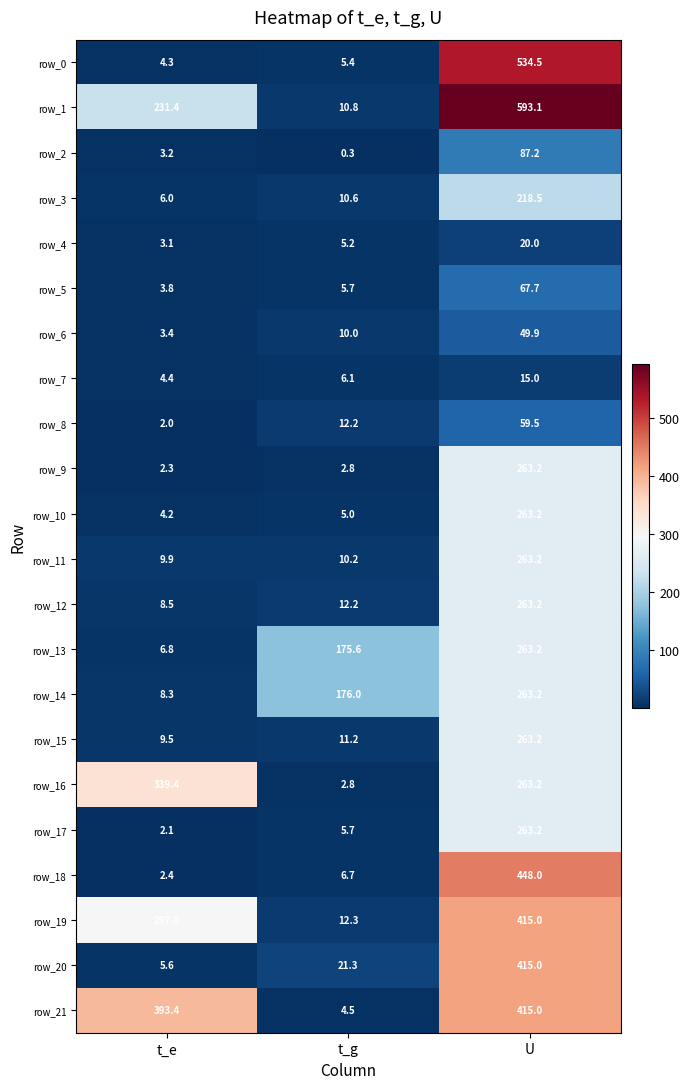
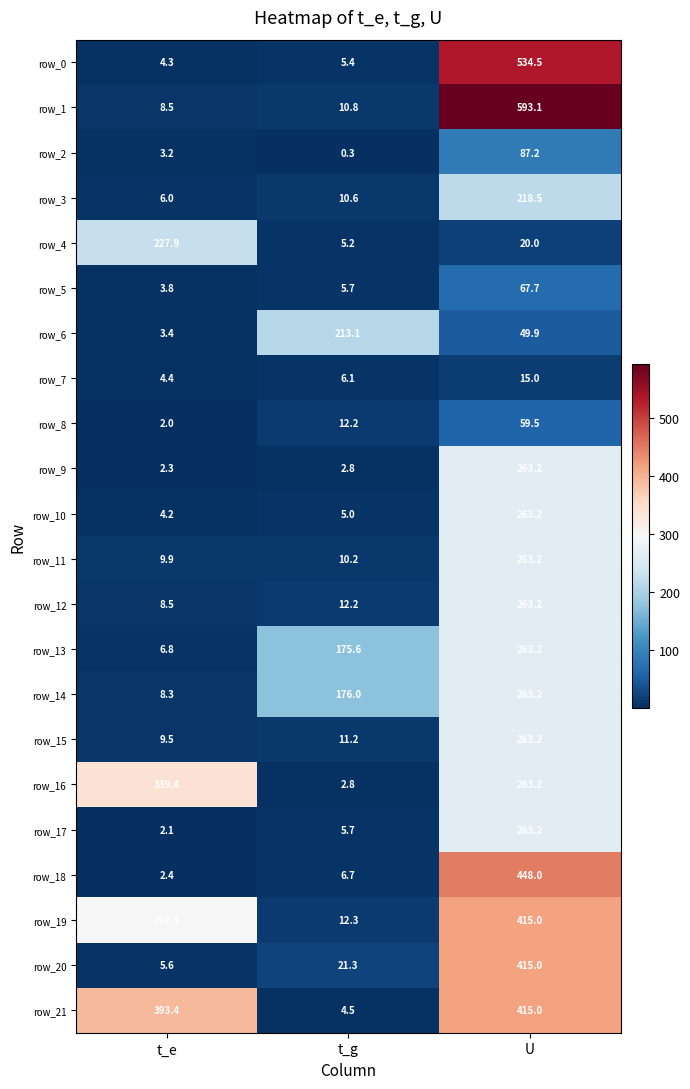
  {
    "row_0": {
      "t_e": 4.3,
      "t_g": 5.4,
      "U": 534.5
    },
    "row_1": {
-     "t_e": 231.4,
+     "t_e": 8.5,
      "t_g": 10.8,
      "U": 593.1
    },
    "row_2": {
      "t_e": 3.2,
      "t_g": 0.3,
      "U": 87.2
    },
    "row_3": {
      "t_e": 6.0,
      "t_g": 10.6,
      "U": 218.5
    },
    "row_4": {
-     "t_e": 3.1,
+     "t_e": 227.9,
      "t_g": 5.2,
      "U": 20.0
    },
    "row_5": {
      "t_e": 3.8,
      "t_g": 5.7,
      "U": 67.7
    },
    "row_6": {
      "t_e": 3.4,
-     "t_g": 10.0,
+     "t_g": 213.1,
      "U": 49.9
    },
    "row_7": {
      "t_e": 4.4,
      "t_g": 6.1,
      "U": 15.0
    },
    "row_8": {
      "t_e": 2.0,
      "t_g": 12.2,
      "U": 59.5
    },
    "row_9": {
      "t_e": 2.3,
      "t_g": 2.8
    },
    "row_10": {
      "t_e": 4.2,
      "t_g": 5.0
    },
    "row_11": {
      "t_e": 9.9,
      "t_g": 10.2
    },
    "row_12": {
      "t_e": 8.5,
      "t_g": 12.2
    },
    "row_13": {
      "t_e": 6.8,
      "t_g": 175.6
    },
    "row_14": {
      "t_e": 8.3,
      "t_g": 176.0
    },
    "row_15": {
      "t_e": 9.5,
      "t_g": 11.2
    },
    "row_16": {
      "t_g": 2.8
    },
    "row_17": {
      "t_e": 2.1,
      "t_g": 5.7
    },
    "row_18": {
      "t_e": 2.4,
      "t_g": 6.7,
      "U": 448.0
    },
    "row_19": {
      "t_g": 12.3,
      "U": 415.0
    },
    "row_20": {
      "t_e": 5.6,
      "t_g": 21.3,
      "U": 415.0
    },
    "row_21": {
      "t_e": 393.4,
      "t_g": 4.5,
      "U": 415.0
    }
  }
